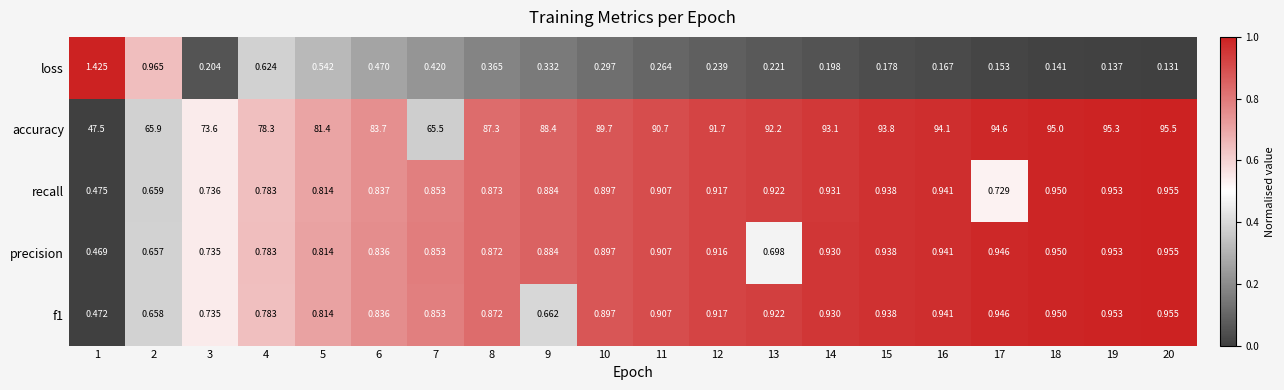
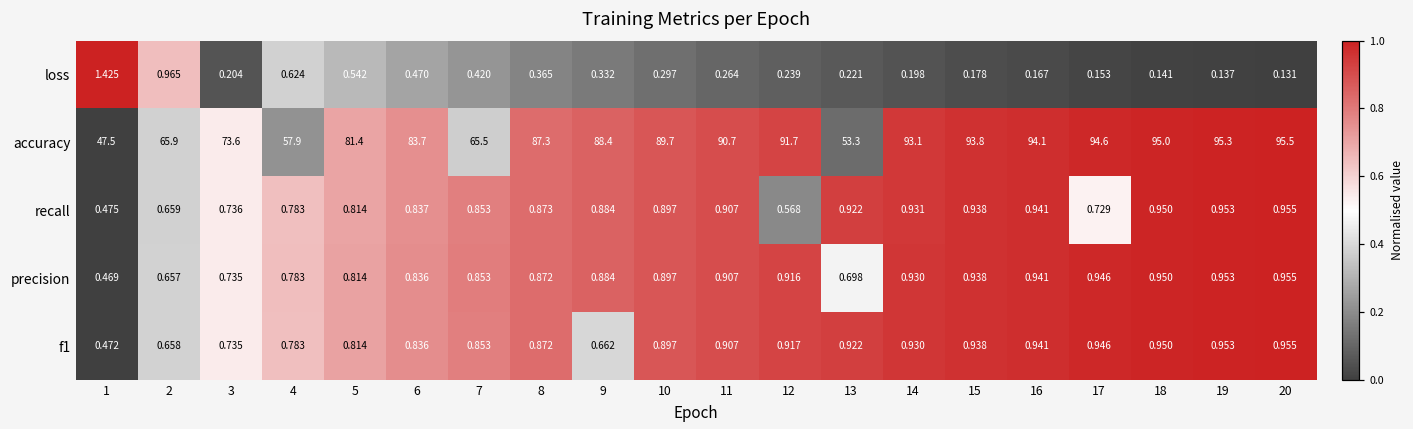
  {
    "loss": {
      "1": 1.425,
      "2": 0.965,
      "3": 0.204,
      "4": 0.624,
      "5": 0.542,
      "6": 0.470,
      "7": 0.420,
      "8": 0.365,
      "9": 0.332,
      "10": 0.297,
      "11": 0.264,
      "12": 0.239,
      "13": 0.221,
      "14": 0.198,
      "15": 0.178,
      "16": 0.167,
      "17": 0.153,
      "18": 0.141,
      "19": 0.137,
      "20": 0.131
    },
    "accuracy": {
      "1": 47.5,
      "2": 65.9,
      "3": 73.6,
-     "4": 78.3,
+     "4": 57.9,
      "5": 81.4,
      "6": 83.7,
      "7": 65.5,
      "8": 87.3,
      "9": 88.4,
      "10": 89.7,
      "11": 90.7,
      "12": 91.7,
-     "13": 92.2,
+     "13": 53.3,
      "14": 93.1,
      "15": 93.8,
      "16": 94.1,
      "17": 94.6,
      "18": 95.0,
      "19": 95.3,
      "20": 95.5
    },
    "recall": {
      "1": 0.475,
      "2": 0.659,
      "3": 0.736,
      "4": 0.783,
      "5": 0.814,
      "6": 0.837,
      "7": 0.853,
      "8": 0.873,
      "9": 0.884,
      "10": 0.897,
      "11": 0.907,
-     "12": 0.917,
+     "12": 0.568,
      "13": 0.922,
      "14": 0.931,
      "15": 0.938,
      "16": 0.941,
      "17": 0.729,
      "18": 0.950,
      "19": 0.953,
      "20": 0.955
    },
    "precision": {
      "1": 0.469,
      "2": 0.657,
      "3": 0.735,
      "4": 0.783,
      "5": 0.814,
      "6": 0.836,
      "7": 0.853,
      "8": 0.872,
      "9": 0.884,
      "10": 0.897,
      "11": 0.907,
      "12": 0.916,
      "13": 0.698,
      "14": 0.930,
      "15": 0.938,
      "16": 0.941,
      "17": 0.946,
      "18": 0.950,
      "19": 0.953,
      "20": 0.955
    },
    "f1": {
      "1": 0.472,
      "2": 0.658,
      "3": 0.735,
      "4": 0.783,
      "5": 0.814,
      "6": 0.836,
      "7": 0.853,
      "8": 0.872,
      "9": 0.662,
      "10": 0.897,
      "11": 0.907,
      "12": 0.917,
      "13": 0.922,
      "14": 0.930,
      "15": 0.938,
      "16": 0.941,
      "17": 0.946,
      "18": 0.950,
      "19": 0.953,
      "20": 0.955
    }
  }
